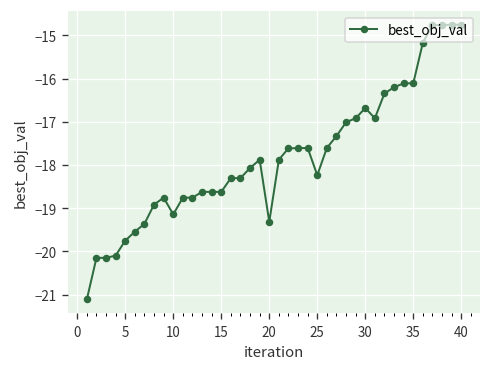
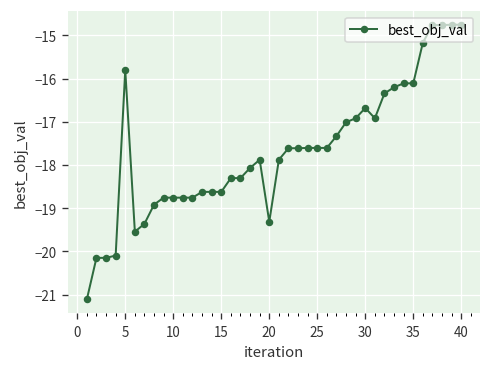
  {
-   "5": -19.8,
-   "10": -19.1,
+   "5": -15.8,
+   "10": -18.8,
    "15": -18.6,
    "20": -19.3,
-   "25": -18.2,
+   "25": -17.6,
    "30": -16.7,
    "35": -16.1
  }
